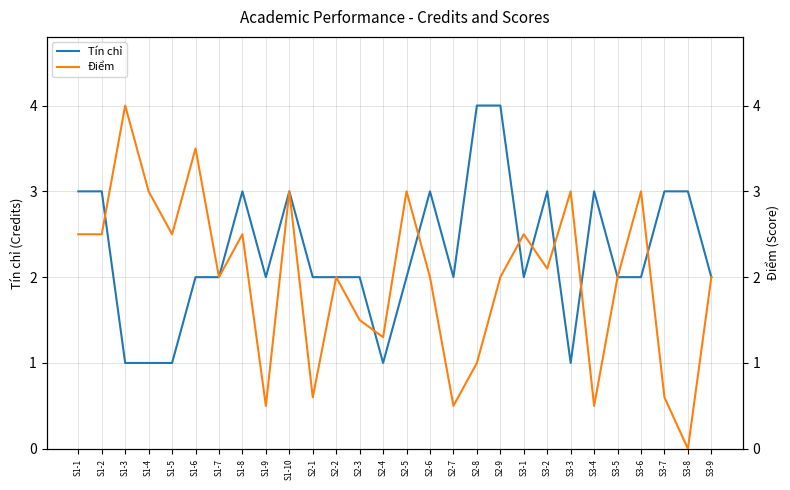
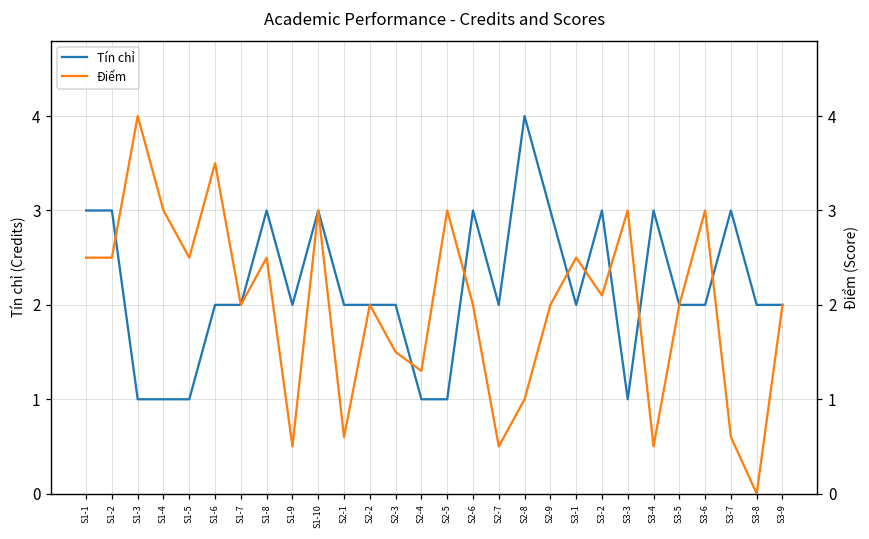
  {
    "Tín chỉ": {
      "S1-1": 3,
      "S1-2": 3,
      "S1-3": 1,
      "S1-4": 1,
      "S1-5": 1,
      "S1-6": 2,
      "S1-7": 2,
      "S1-8": 3,
      "S1-9": 2,
      "S1-10": 3,
      "S2-1": 2,
      "S2-2": 2,
      "S2-3": 2,
      "S2-4": 1,
-     "S2-5": 2,
+     "S2-5": 1,
      "S2-6": 3,
      "S2-7": 2,
      "S2-8": 4,
-     "S2-9": 4,
+     "S2-9": 3,
      "S3-1": 2,
      "S3-2": 3,
      "S3-3": 1,
      "S3-4": 3,
      "S3-5": 2,
      "S3-6": 2,
      "S3-7": 3,
-     "S3-8": 3,
+     "S3-8": 2,
      "S3-9": 2
    },
    "Điểm": {
      "S1-1": 2.5,
      "S1-2": 2.5,
      "S1-3": 4.0,
      "S1-4": 3.0,
      "S1-5": 2.5,
      "S1-6": 3.5,
      "S1-7": 2.0,
      "S1-8": 2.5,
      "S1-9": 0.5,
      "S1-10": 3.0,
      "S2-1": 0.6,
      "S2-2": 2.0,
      "S2-3": 1.5,
      "S2-4": 1.3,
      "S2-5": 3.0,
      "S2-6": 2.0,
      "S2-7": 0.5,
      "S2-8": 1.0,
      "S2-9": 2.0,
      "S3-1": 2.5,
      "S3-2": 2.1,
      "S3-3": 3.0,
      "S3-4": 0.5,
      "S3-5": 2.0,
      "S3-6": 3.0,
      "S3-7": 0.6,
      "S3-8": 0.0,
      "S3-9": 2.0
    }
  }
